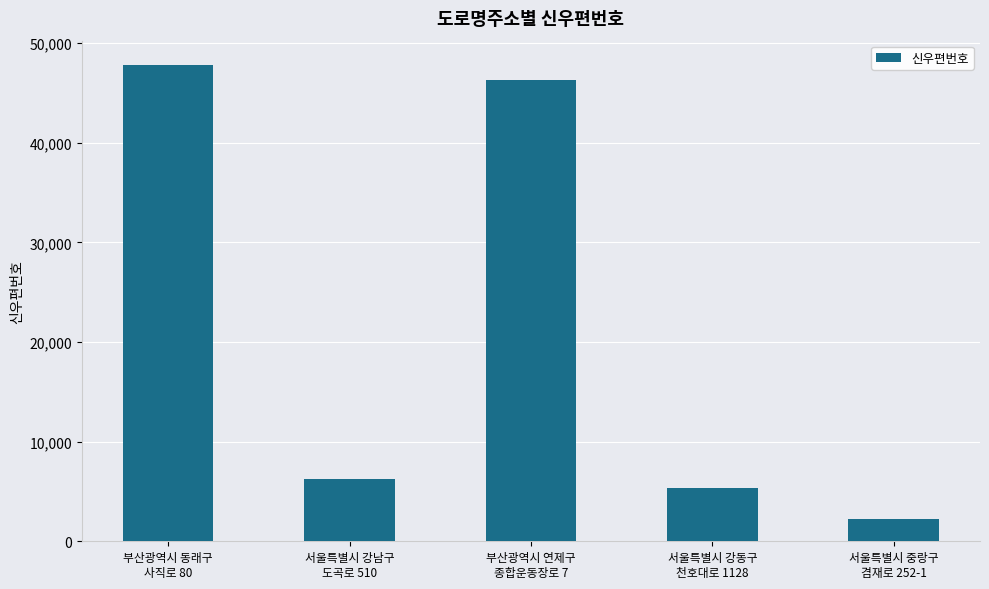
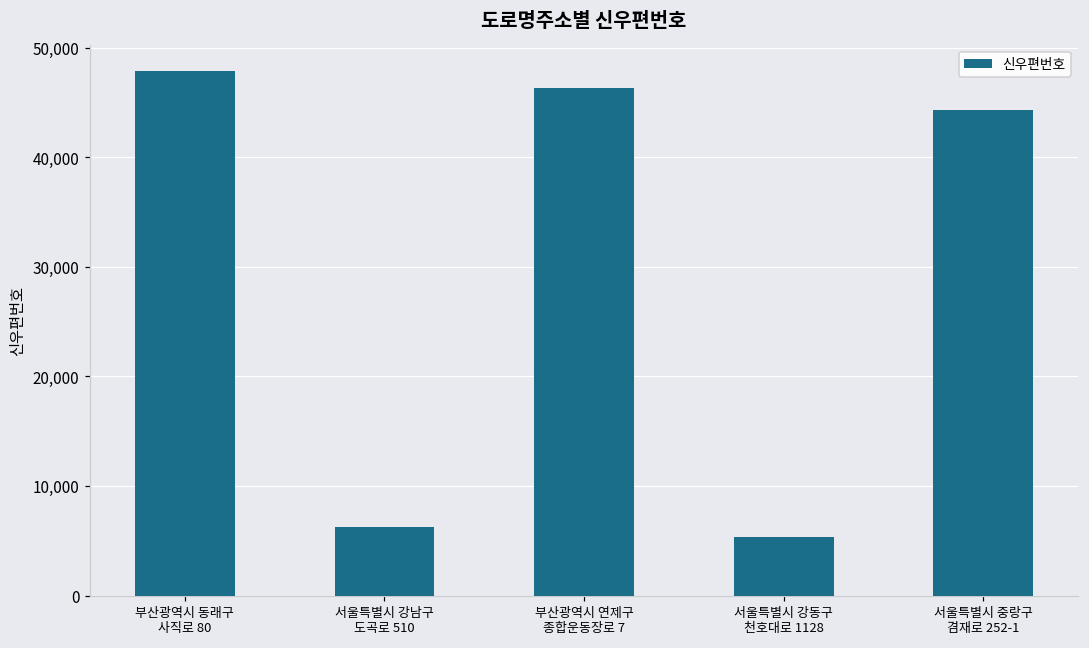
  {
    "부산광역시 동래구 사직로 80": "48,000",
    "서울특별시 강남구 도곡로 510": "6,000",
    "부산광역시 연제구 종합운동장로 7": "46,000",
    "서울특별시 강동구 천호대로 1128": "5,000",
-   "서울특별시 중랑구 겸재로 252-1": "2,000"
+   "서울특별시 중랑구 겸재로 252-1": "44,000"
  }
